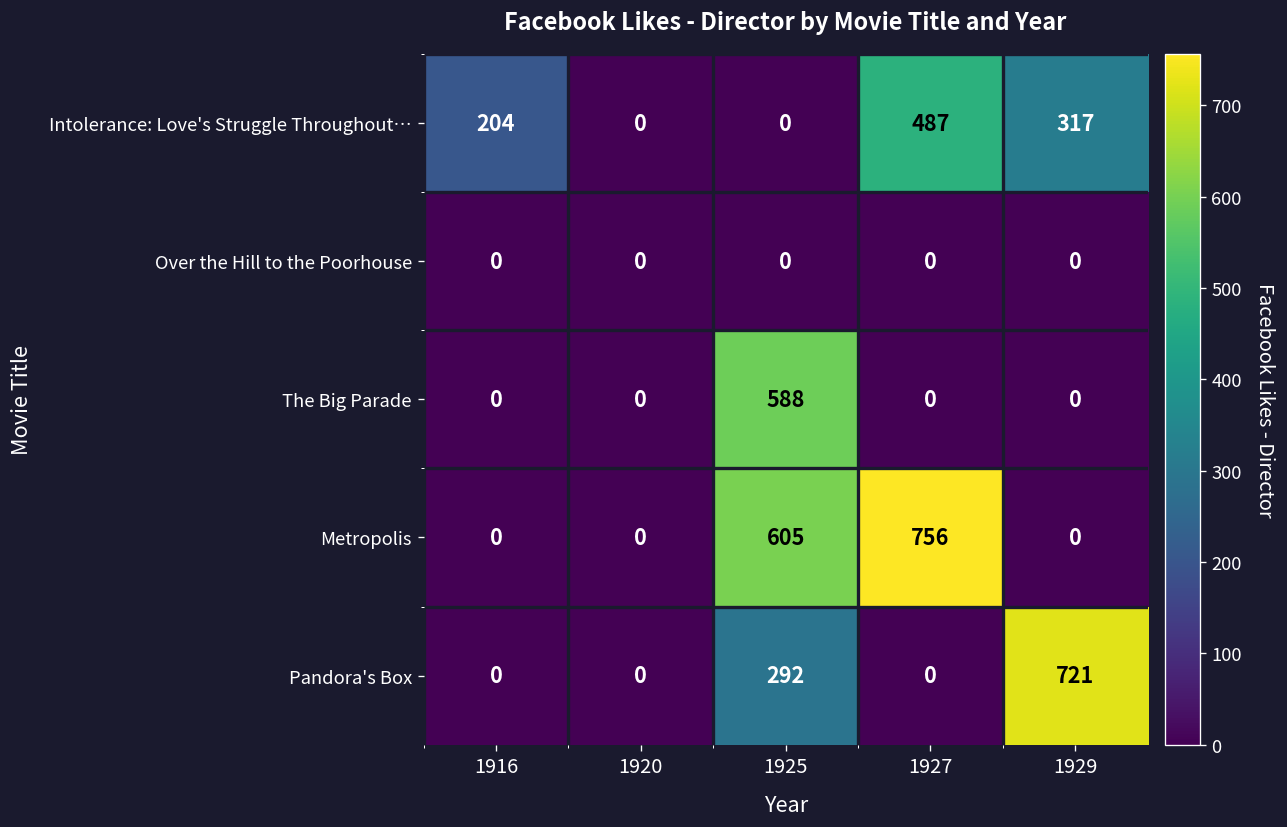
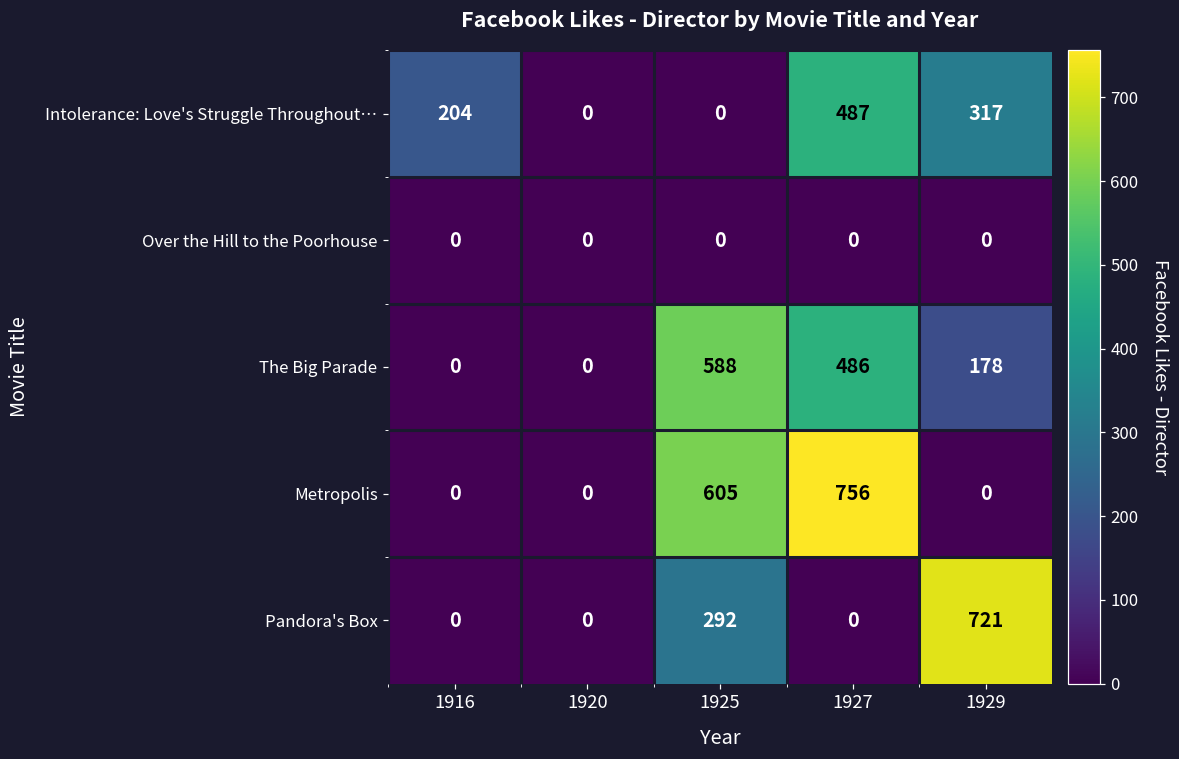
  {
    "Intolerance: Love's Struggle Throughout…": {
      "1916": 204,
      "1920": 0,
      "1925": 0,
      "1927": 487,
      "1929": 317
    },
    "Over the Hill to the Poorhouse": {
      "1916": 0,
      "1920": 0,
      "1925": 0,
      "1927": 0,
      "1929": 0
    },
    "The Big Parade": {
      "1916": 0,
      "1920": 0,
      "1925": 588,
-     "1927": 0,
-     "1929": 0
+     "1927": 486,
+     "1929": 178
    },
    "Metropolis": {
      "1916": 0,
      "1920": 0,
      "1925": 605,
      "1927": 756,
      "1929": 0
    },
    "Pandora's Box": {
      "1916": 0,
      "1920": 0,
      "1925": 292,
      "1927": 0,
      "1929": 721
    }
  }
